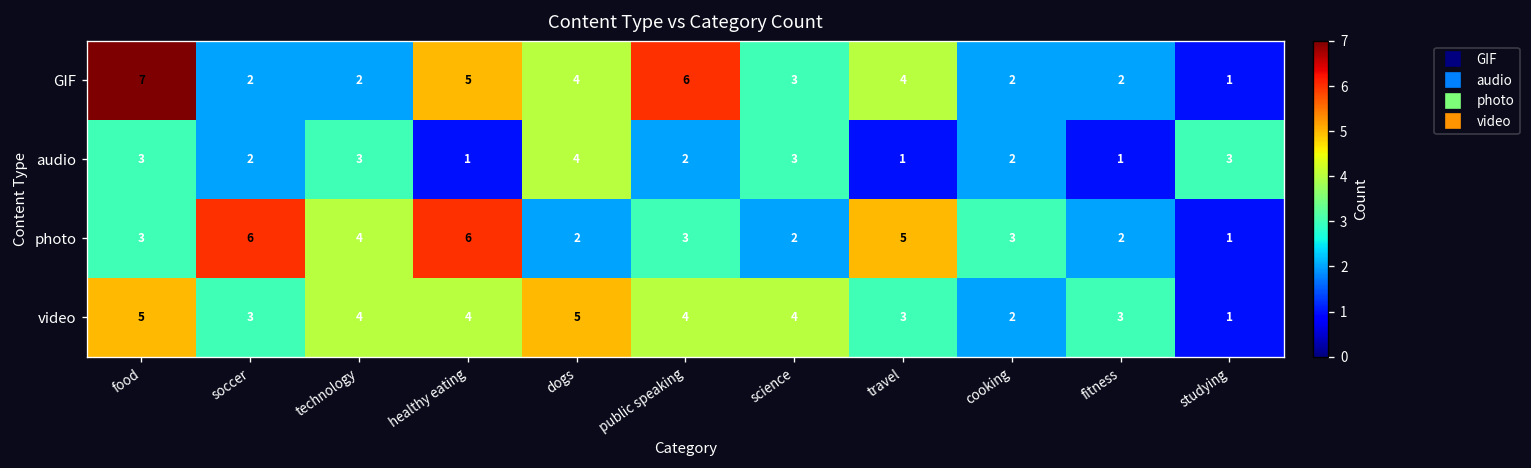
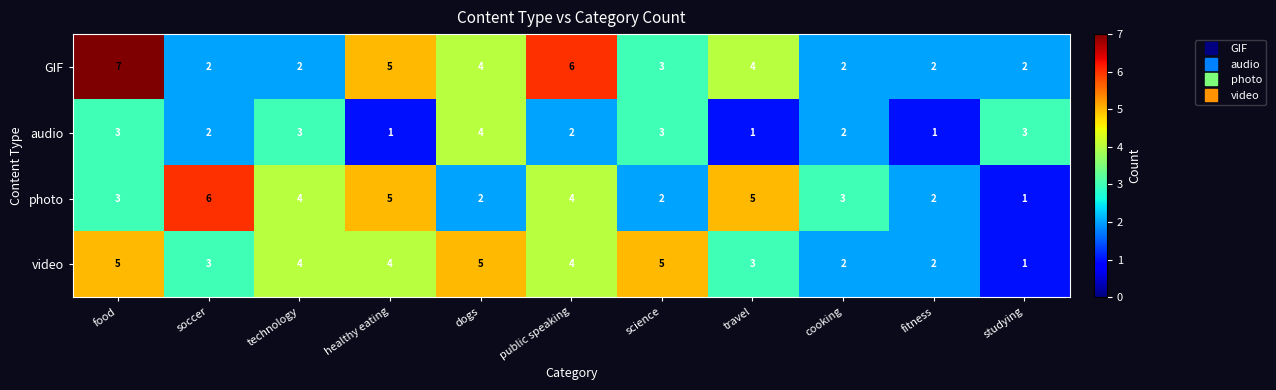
  {
    "GIF": {
      "food": 7,
      "soccer": 2,
      "technology": 2,
      "healthy eating": 5,
      "dogs": 4,
      "public speaking": 6,
      "science": 3,
      "travel": 4,
      "cooking": 2,
      "fitness": 2,
-     "studying": 1
+     "studying": 2
    },
    "audio": {
      "food": 3,
      "soccer": 2,
      "technology": 3,
      "healthy eating": 1,
      "dogs": 4,
      "public speaking": 2,
      "science": 3,
      "travel": 1,
      "cooking": 2,
      "fitness": 1,
      "studying": 3
    },
    "photo": {
      "food": 3,
      "soccer": 6,
      "technology": 4,
-     "healthy eating": 6,
+     "healthy eating": 5,
      "dogs": 2,
-     "public speaking": 3,
+     "public speaking": 4,
      "science": 2,
      "travel": 5,
      "cooking": 3,
      "fitness": 2,
      "studying": 1
    },
    "video": {
      "food": 5,
      "soccer": 3,
      "technology": 4,
      "healthy eating": 4,
      "dogs": 5,
      "public speaking": 4,
-     "science": 4,
+     "science": 5,
      "travel": 3,
      "cooking": 2,
-     "fitness": 3,
+     "fitness": 2,
      "studying": 1
    }
  }
